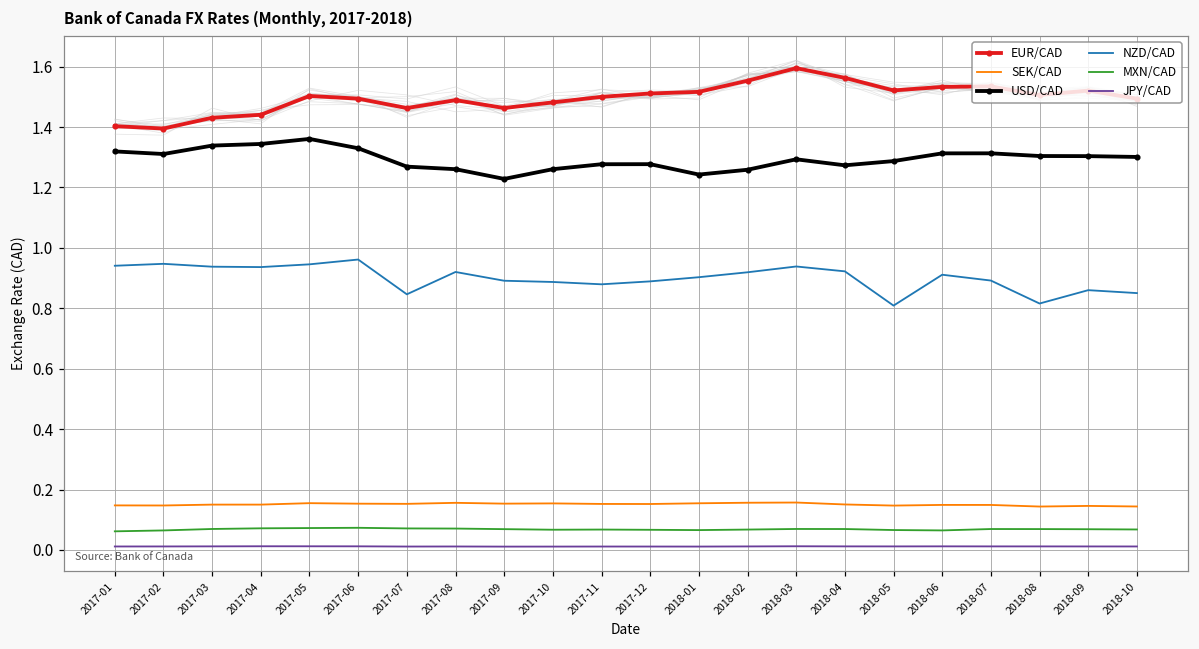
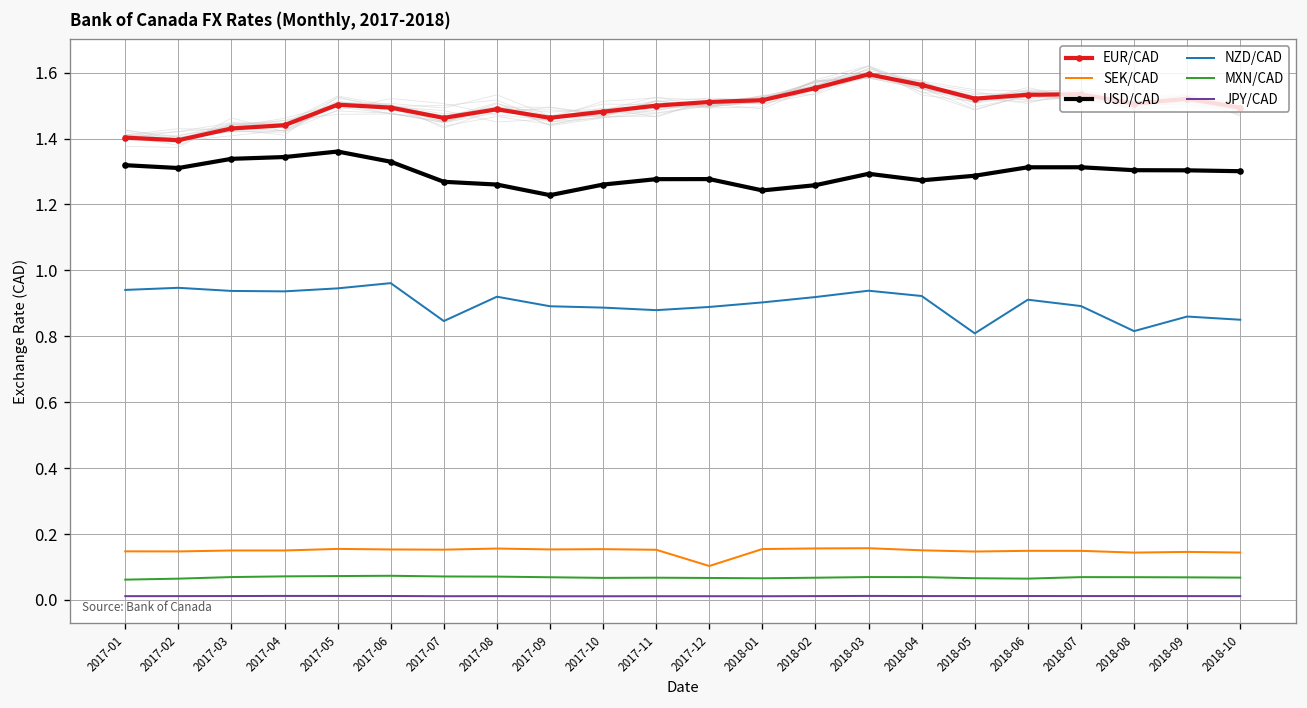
  {
    "SEK/CAD": {
      "2017-01": 0.15,
      "2017-02": 0.15,
      "2017-03": 0.15,
      "2017-04": 0.15,
      "2017-05": 0.15,
      "2017-06": 0.15,
      "2017-07": 0.15,
      "2017-08": 0.16,
      "2017-09": 0.15,
      "2017-10": 0.15,
      "2017-11": 0.15,
-     "2017-12": 0.15,
+     "2017-12": 0.10,
      "2018-01": 0.15,
      "2018-02": 0.16,
      "2018-03": 0.16,
      "2018-04": 0.15,
      "2018-05": 0.15,
      "2018-06": 0.15,
      "2018-07": 0.15,
      "2018-08": 0.14,
      "2018-09": 0.15,
      "2018-10": 0.14
    },
    "USD/CAD": {
      "2017-01": 1.32,
      "2017-02": 1.31,
      "2017-03": 1.34,
      "2017-04": 1.34,
      "2017-05": 1.36,
      "2017-06": 1.33,
      "2017-07": 1.27,
      "2017-08": 1.26,
      "2017-09": 1.23,
      "2017-10": 1.26,
      "2017-11": 1.28,
      "2017-12": 1.28,
      "2018-01": 1.24,
      "2018-02": 1.26,
      "2018-03": 1.29,
      "2018-04": 1.27,
      "2018-05": 1.29,
      "2018-06": 1.31,
      "2018-07": 1.31,
      "2018-08": 1.30,
      "2018-09": 1.30,
      "2018-10": 1.30
    },
    "NZD/CAD": {
      "2017-01": 0.94,
      "2017-02": 0.95,
      "2017-03": 0.94,
      "2017-04": 0.94,
      "2017-05": 0.95,
      "2017-06": 0.96,
      "2017-07": 0.85,
      "2017-08": 0.92,
      "2017-09": 0.89,
      "2017-10": 0.89,
      "2017-11": 0.88,
      "2017-12": 0.89,
      "2018-01": 0.90,
      "2018-02": 0.92,
      "2018-03": 0.94,
      "2018-04": 0.92,
      "2018-05": 0.81,
      "2018-06": 0.91,
      "2018-07": 0.89,
      "2018-08": 0.82,
      "2018-09": 0.86,
      "2018-10": 0.85
    },
    "MXN/CAD": {
      "2017-01": 0.06,
      "2017-02": 0.06,
      "2017-03": 0.07,
      "2017-04": 0.07,
      "2017-05": 0.07,
      "2017-06": 0.07,
      "2017-07": 0.07,
      "2017-08": 0.07,
      "2017-09": 0.07,
      "2017-10": 0.07,
      "2017-11": 0.07,
      "2017-12": 0.07,
      "2018-01": 0.07,
      "2018-02": 0.07,
      "2018-03": 0.07,
      "2018-04": 0.07,
      "2018-05": 0.07,
      "2018-06": 0.06,
      "2018-07": 0.07,
      "2018-08": 0.07,
      "2018-09": 0.07,
      "2018-10": 0.07
    },
    "JPY/CAD": {
      "2017-01": 0.01,
      "2017-02": 0.01,
      "2017-03": 0.01,
      "2017-04": 0.01,
      "2017-05": 0.01,
      "2017-06": 0.01,
      "2017-07": 0.01,
      "2017-08": 0.01,
      "2017-09": 0.01,
      "2017-10": 0.01,
      "2017-11": 0.01,
      "2017-12": 0.01,
      "2018-01": 0.01,
      "2018-02": 0.01,
      "2018-03": 0.01,
      "2018-04": 0.01,
      "2018-05": 0.01,
      "2018-06": 0.01,
      "2018-07": 0.01,
      "2018-08": 0.01,
      "2018-09": 0.01,
      "2018-10": 0.01
    }
  }
